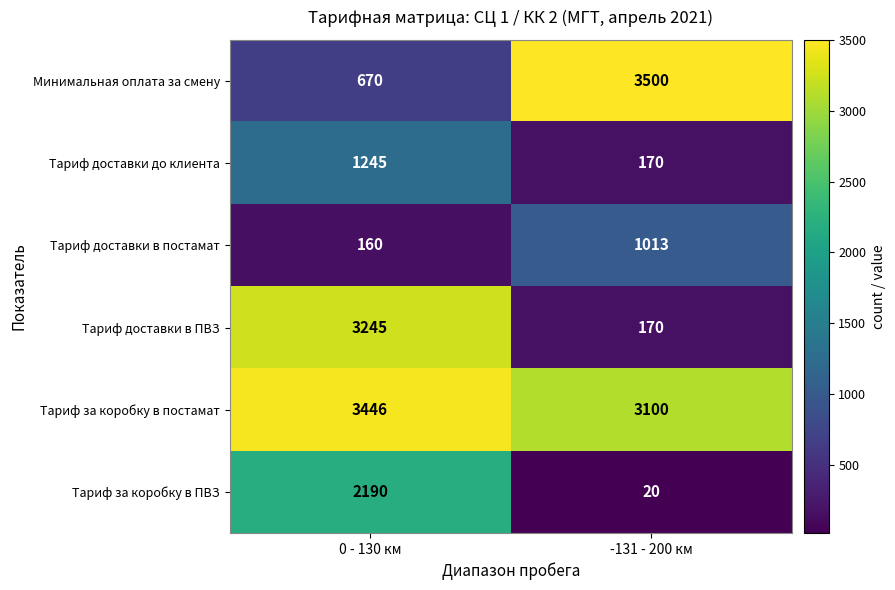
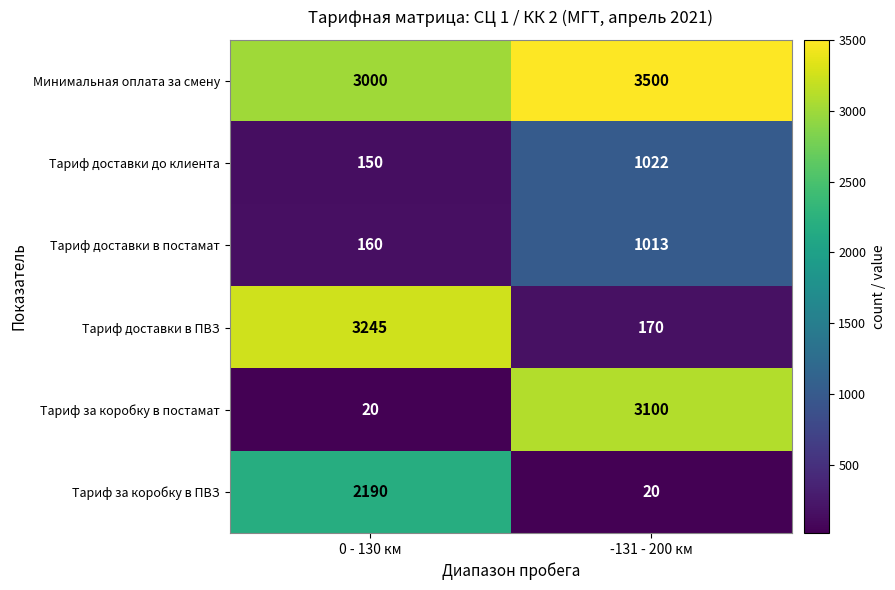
  {
    "Минимальная оплата за смену": {
-     "0 - 130 км": 670,
+     "0 - 130 км": 3000,
      "-131 - 200 км": 3500
    },
    "Тариф доставки до клиента": {
-     "0 - 130 км": 1245,
-     "-131 - 200 км": 170
+     "0 - 130 км": 150,
+     "-131 - 200 км": 1022
    },
    "Тариф доставки в постамат": {
      "0 - 130 км": 160,
      "-131 - 200 км": 1013
    },
    "Тариф доставки в ПВЗ": {
      "0 - 130 км": 3245,
      "-131 - 200 км": 170
    },
    "Тариф за коробку в постамат": {
-     "0 - 130 км": 3446,
+     "0 - 130 км": 20,
      "-131 - 200 км": 3100
    },
    "Тариф за коробку в ПВЗ": {
      "0 - 130 км": 2190,
      "-131 - 200 км": 20
    }
  }
